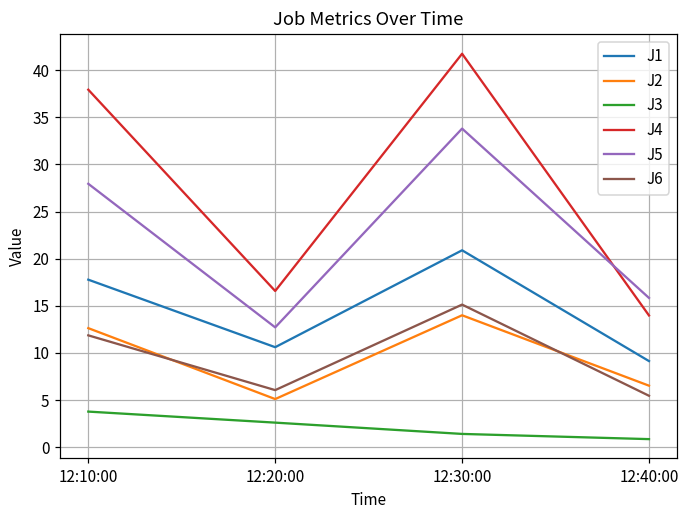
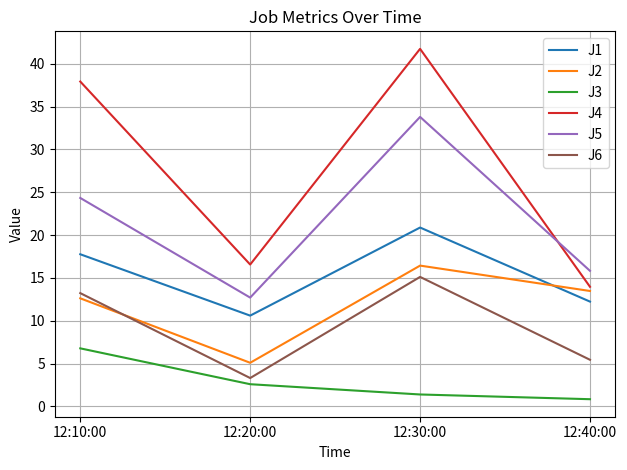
  {
    "J1": {
      "12:10:00": 18,
      "12:20:00": 11,
      "12:30:00": 21,
-     "12:40:00": 9
+     "12:40:00": 12
    },
    "J2": {
      "12:10:00": 13,
      "12:20:00": 5,
-     "12:30:00": 14,
-     "12:40:00": 7
+     "12:30:00": 16,
+     "12:40:00": 13
    },
    "J3": {
-     "12:10:00": 4,
+     "12:10:00": 7,
      "12:20:00": 3,
      "12:30:00": 1,
      "12:40:00": 1
    },
    "J4": {
      "12:10:00": 38,
      "12:20:00": 17,
      "12:30:00": 42,
      "12:40:00": 14
    },
    "J5": {
-     "12:10:00": 28,
+     "12:10:00": 24,
      "12:20:00": 13,
      "12:30:00": 34,
      "12:40:00": 16
    },
    "J6": {
-     "12:10:00": 12,
-     "12:20:00": 6,
+     "12:10:00": 13,
+     "12:20:00": 3,
      "12:30:00": 15,
      "12:40:00": 5
    }
  }
